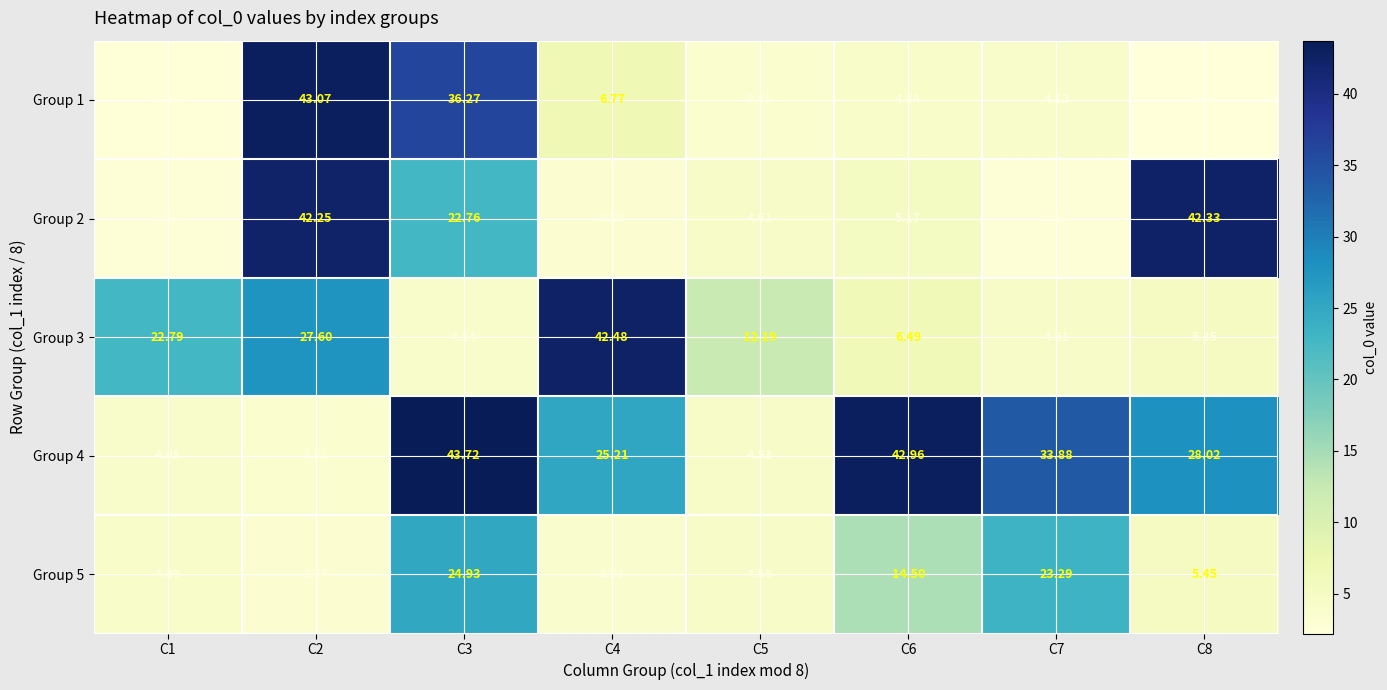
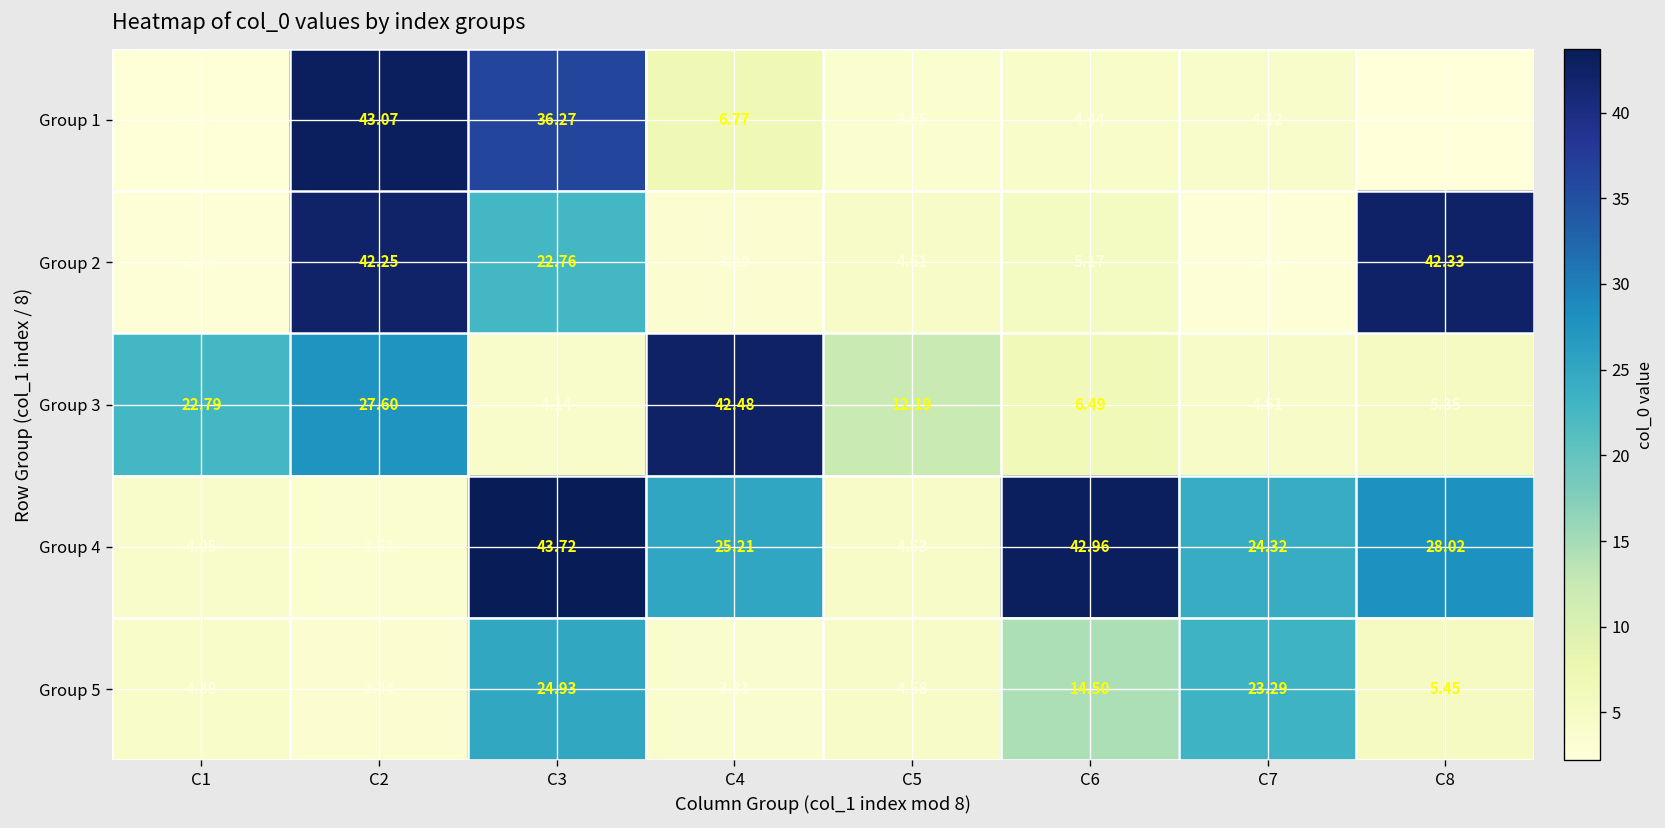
  {
    "Group 1": {
      "C2": 43.07,
      "C3": 36.27,
      "C4": 6.77
    },
    "Group 2": {
      "C2": 42.25,
      "C3": 22.76,
      "C8": 42.33
    },
    "Group 3": {
      "C1": 22.79,
      "C2": 27.60,
      "C4": 42.48,
      "C5": 12.19,
      "C6": 6.49
    },
    "Group 4": {
      "C3": 43.72,
      "C4": 25.21,
      "C6": 42.96,
-     "C7": 33.88,
+     "C7": 24.32,
      "C8": 28.02
    },
    "Group 5": {
      "C3": 24.93,
      "C6": 14.50,
      "C7": 23.29,
      "C8": 5.45
    }
  }
